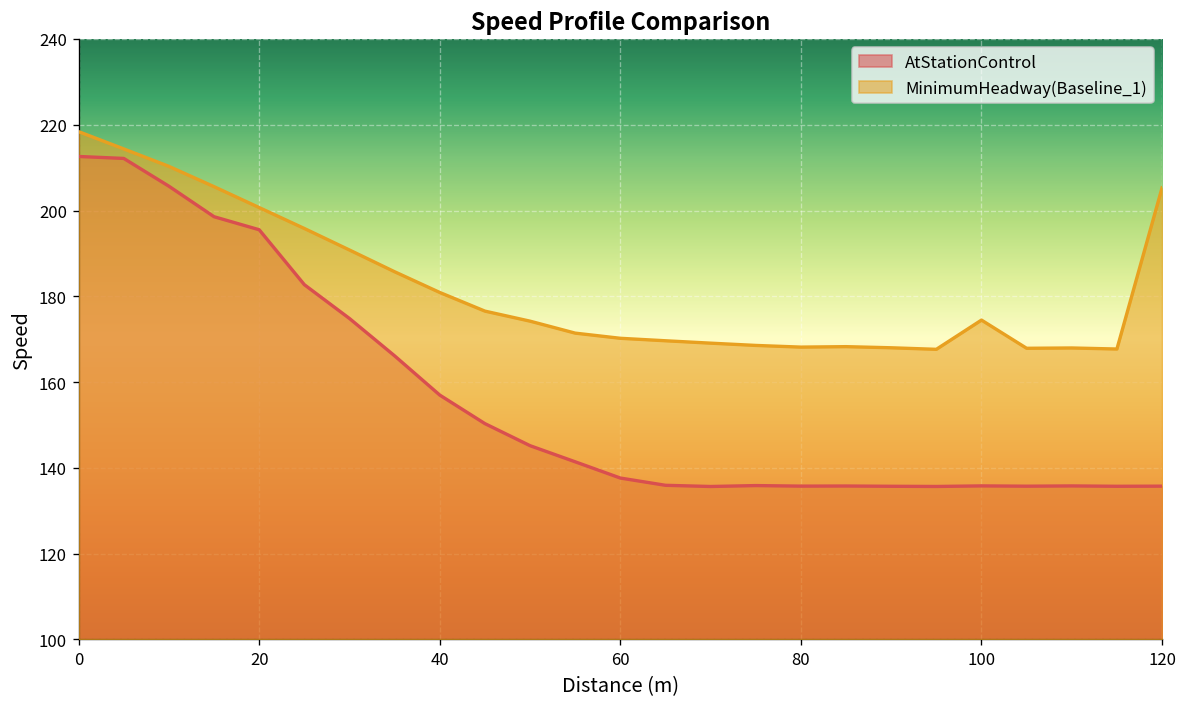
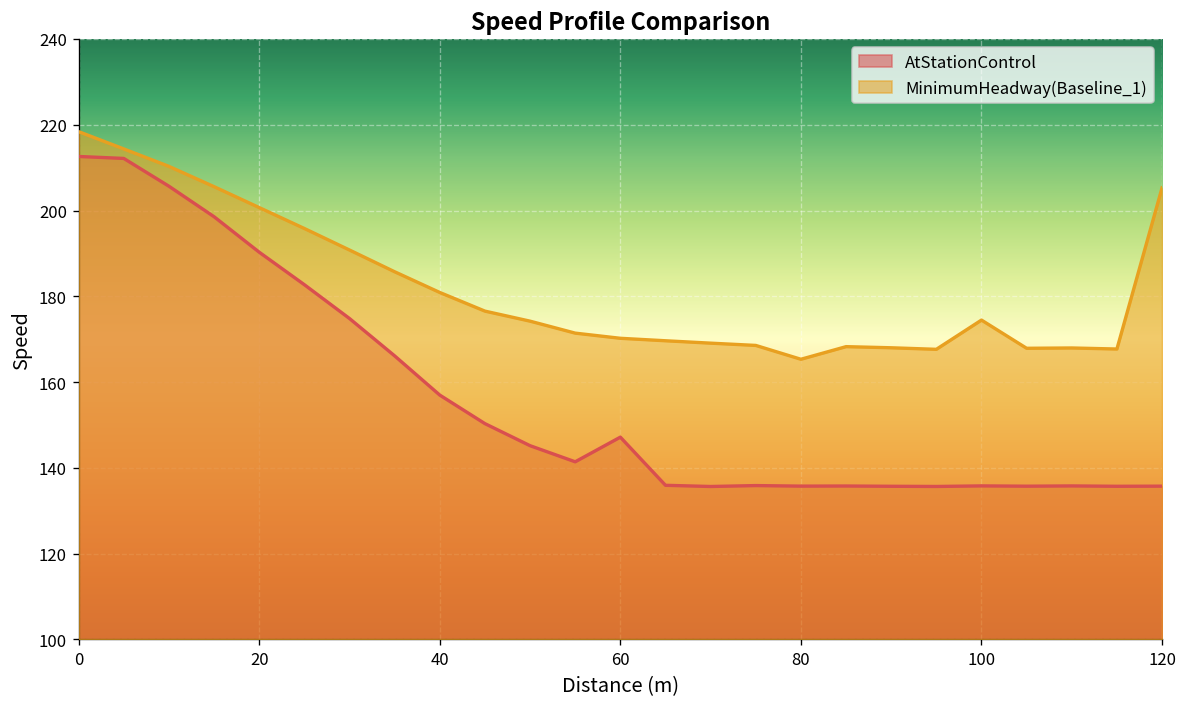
  {
    "AtStationControl": {
      "0": 213,
-     "20": 196,
+     "20": 190,
      "40": 157,
-     "60": 138,
+     "60": 147,
      "80": 136,
      "100": 136,
      "120": 136
    },
    "MinimumHeadway(Baseline_1)": {
      "0": 218,
      "20": 201,
      "40": 181,
      "60": 170,
-     "80": 168,
+     "80": 165,
      "100": 174,
      "120": 205
    }
  }
